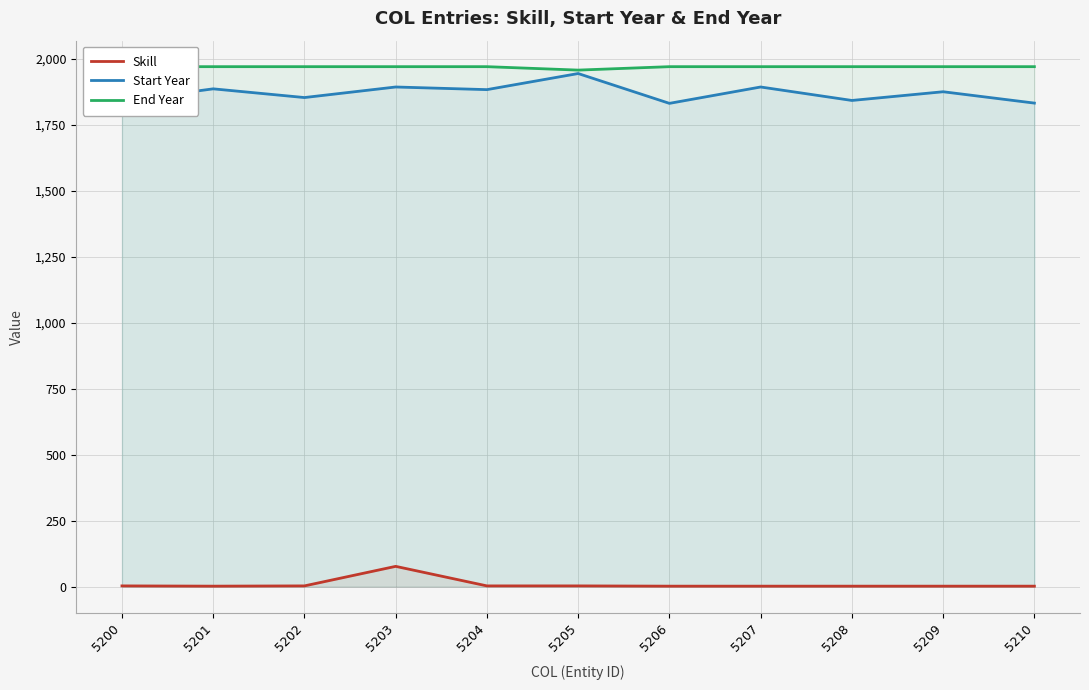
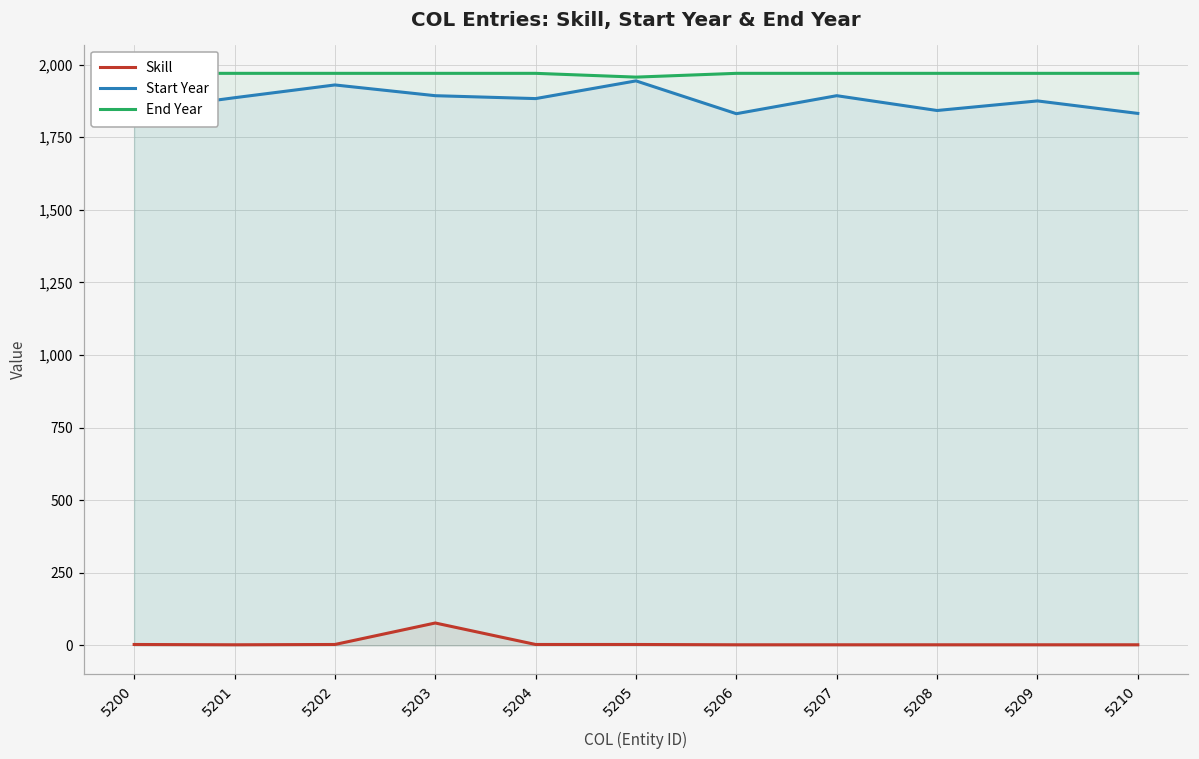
  {
    "Skill": {
      "5200": "0",
      "5201": "0",
      "5202": "0",
      "5203": "80",
      "5204": "0",
      "5205": "0",
      "5206": "0",
      "5207": "0",
      "5208": "0",
      "5209": "0",
      "5210": "0"
    },
    "Start Year": {
      "5201": "1,890",
-     "5202": "1,850",
+     "5202": "1,930",
      "5203": "1,890",
      "5204": "1,880",
      "5205": "1,940",
      "5206": "1,830",
      "5207": "1,890",
      "5208": "1,840",
      "5209": "1,880",
      "5210": "1,830"
    },
    "End Year": {
      "5201": "1,970",
      "5202": "1,970",
      "5203": "1,970",
      "5204": "1,970",
      "5205": "1,960",
      "5206": "1,970",
      "5207": "1,970",
      "5208": "1,970",
      "5209": "1,970",
      "5210": "1,970"
    }
  }
